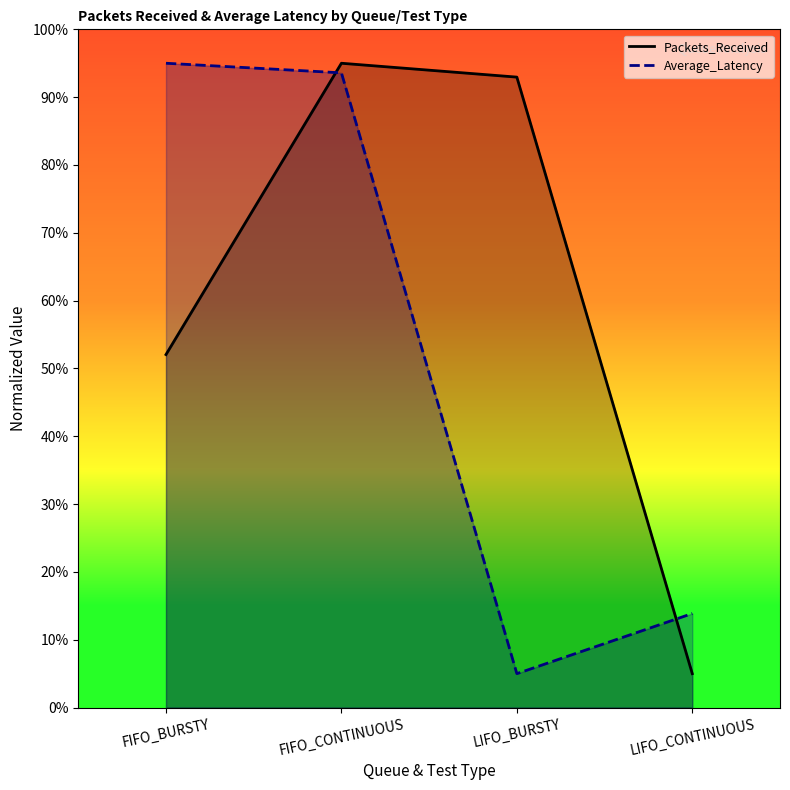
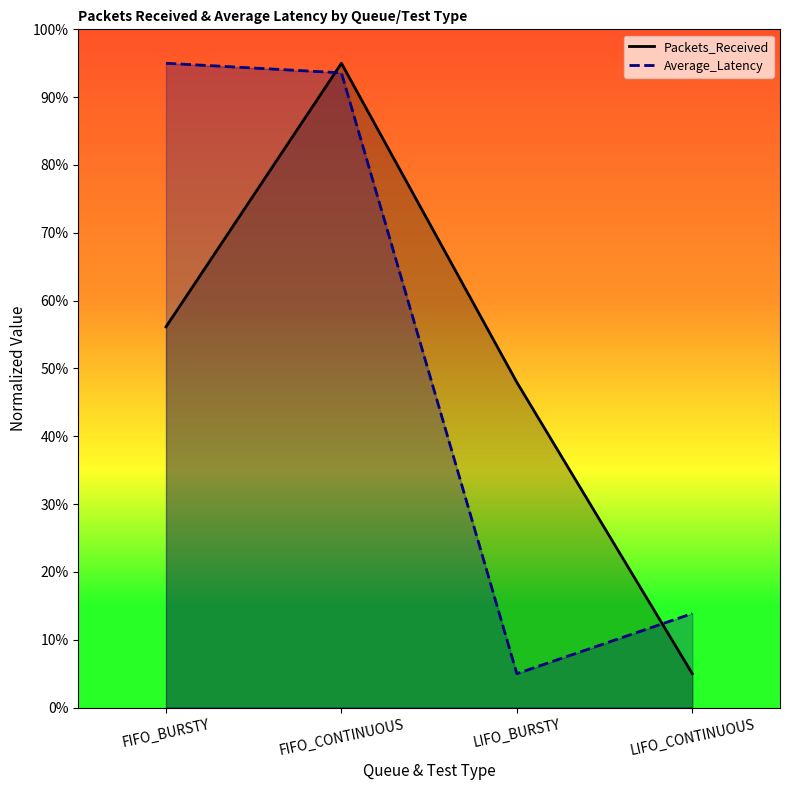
  {
    "Packets_Received": {
-     "FIFO_BURSTY": "52%",
+     "FIFO_BURSTY": "56%",
      "FIFO_CONTINUOUS": "95%",
-     "LIFO_BURSTY": "93%",
+     "LIFO_BURSTY": "48%",
      "LIFO_CONTINUOUS": "5%"
    },
    "Average_Latency": {
      "FIFO_BURSTY": "95%",
      "FIFO_CONTINUOUS": "94%",
      "LIFO_BURSTY": "5%",
      "LIFO_CONTINUOUS": "14%"
    }
  }
